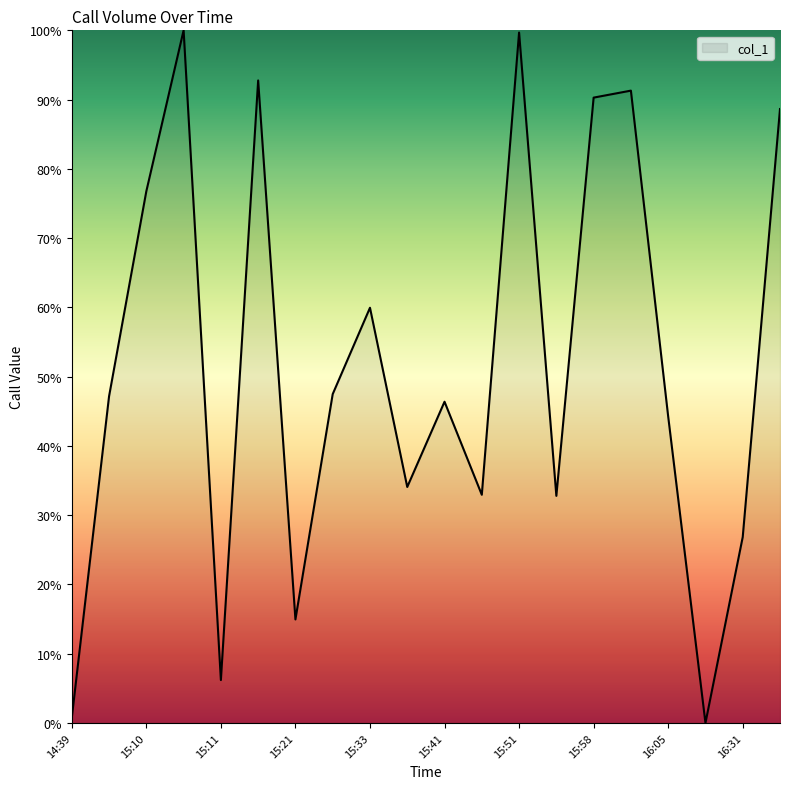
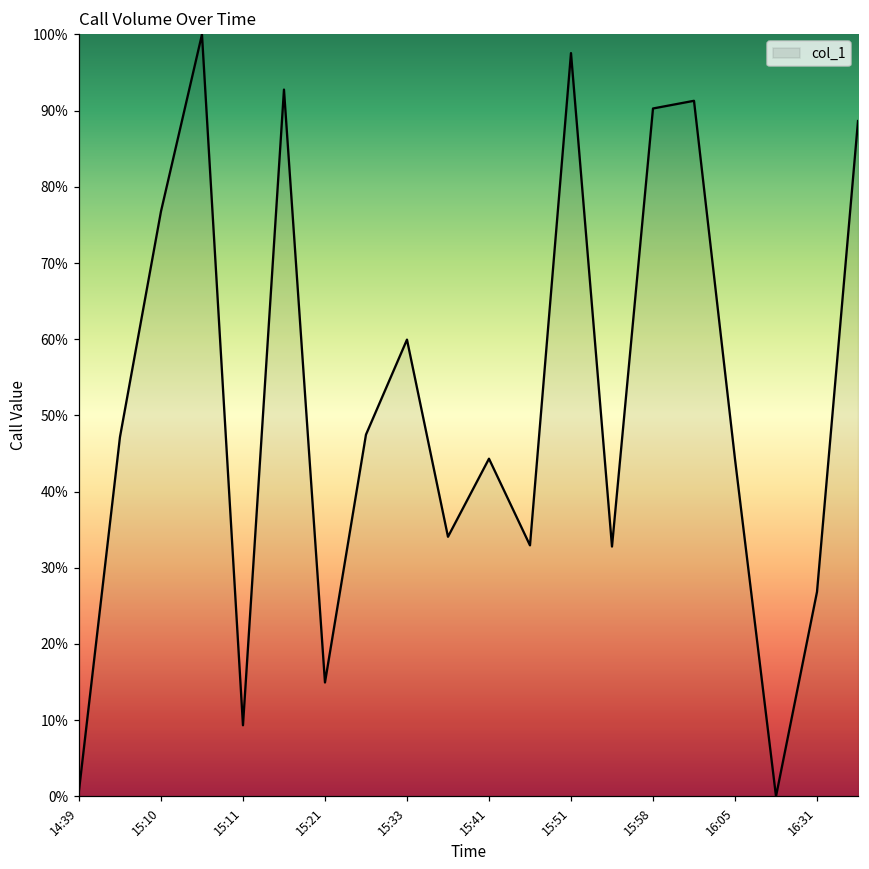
  {
    "14:39": "1%",
    "15:10": "77%",
-   "15:11": "6%",
+   "15:11": "9%",
    "15:21": "15%",
    "15:33": "60%",
-   "15:41": "46%",
-   "15:51": "100%",
+   "15:41": "44%",
+   "15:51": "98%",
    "15:58": "90%",
    "16:05": "44%",
    "16:31": "27%"
  }
